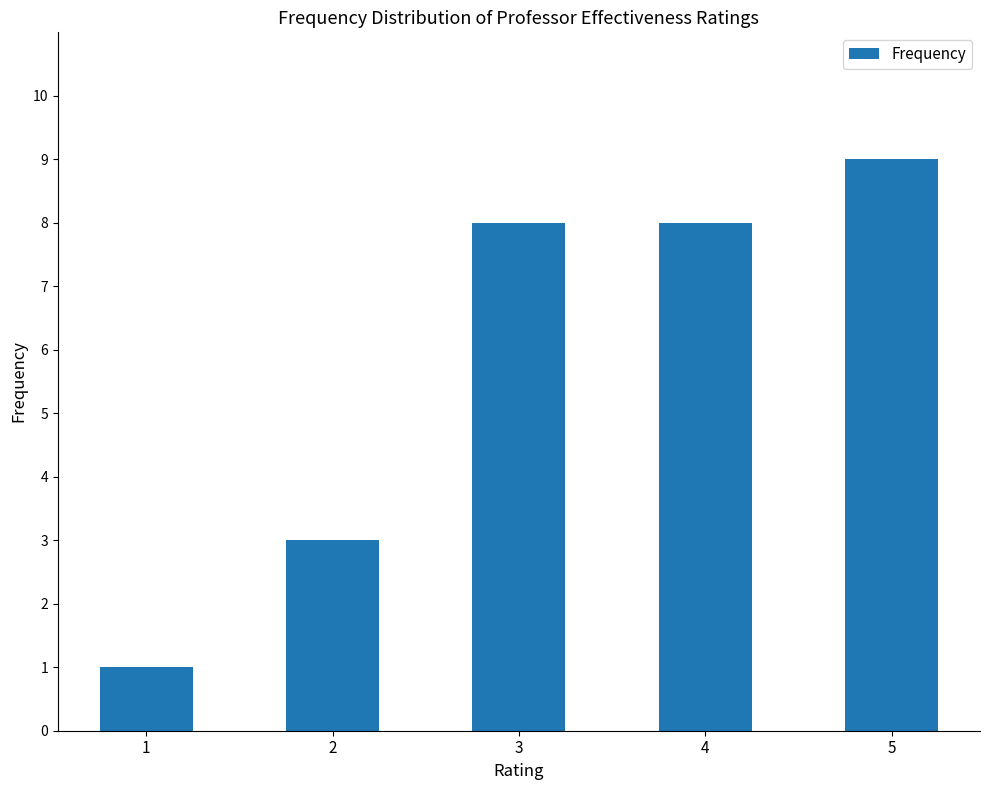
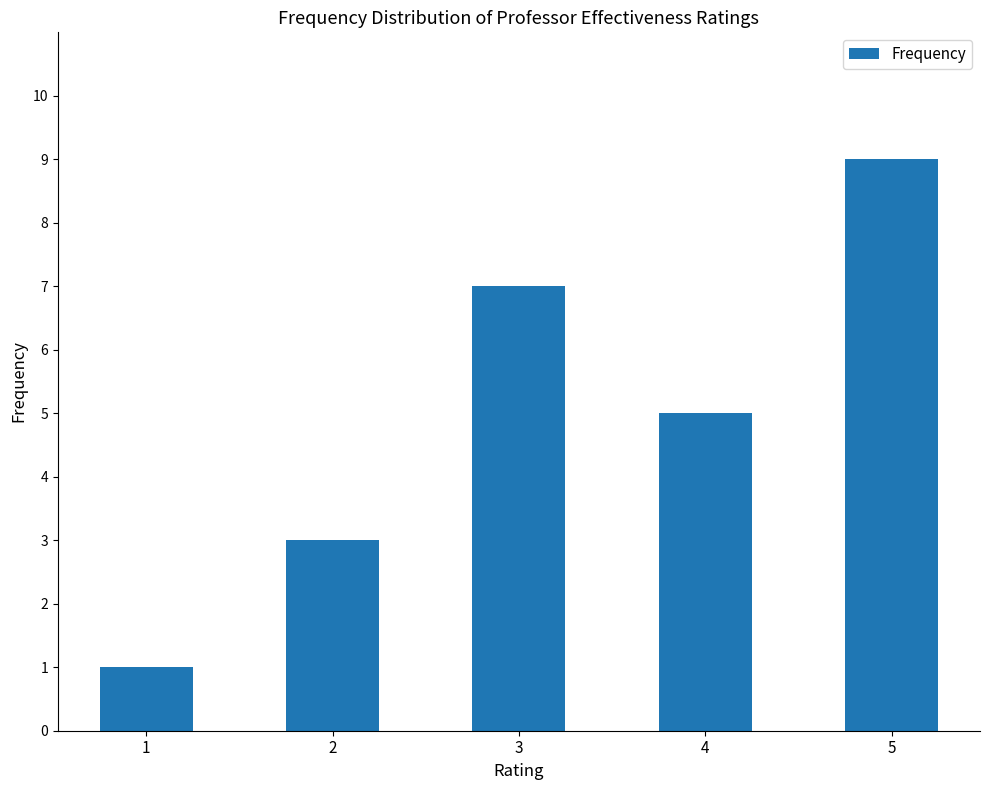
  {
    "1": 1,
    "2": 3,
-   "3": 8,
-   "4": 8,
+   "3": 7,
+   "4": 5,
    "5": 9
  }
